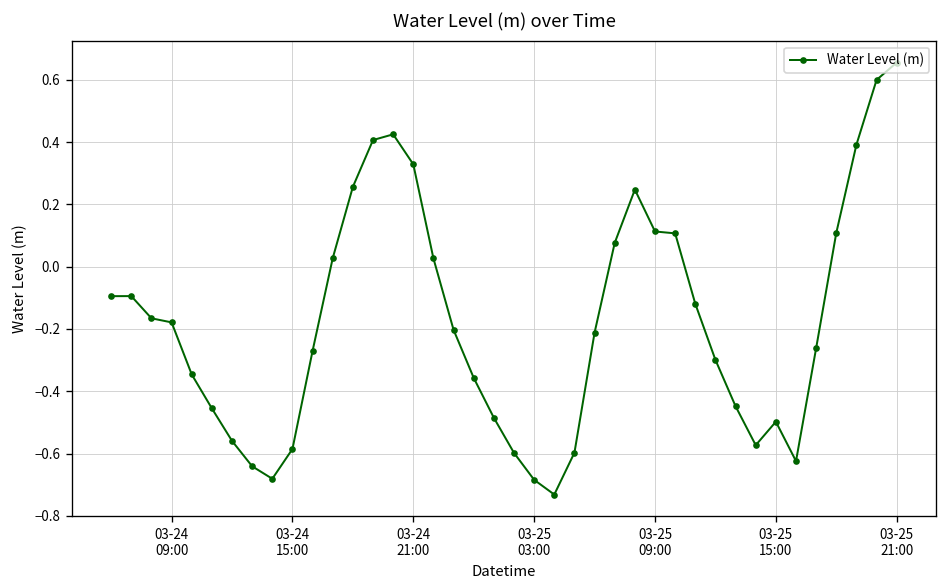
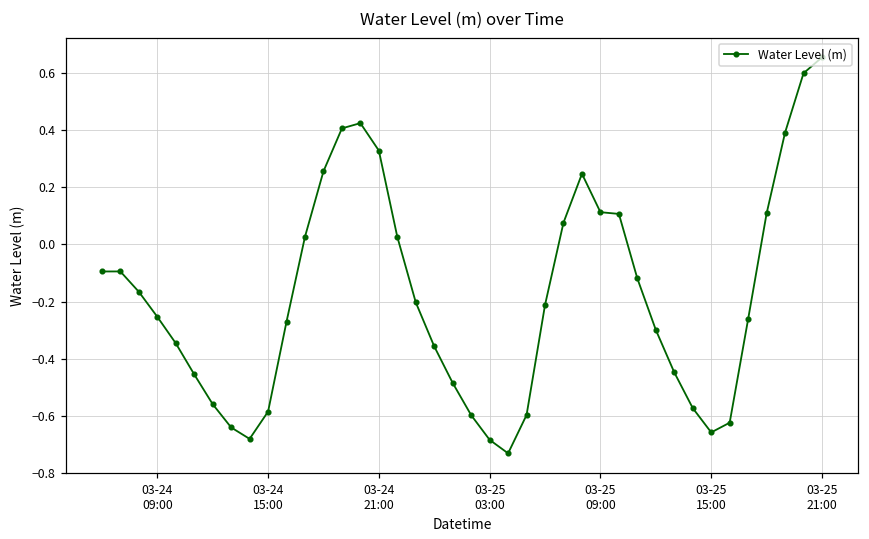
  {
-   "03-24 09:00": -0.18,
+   "03-24 09:00": -0.25,
    "03-24 15:00": -0.59,
    "03-24 21:00": 0.33,
    "03-25 03:00": -0.68,
    "03-25 09:00": 0.11,
-   "03-25 15:00": -0.50
+   "03-25 15:00": -0.66
  }
